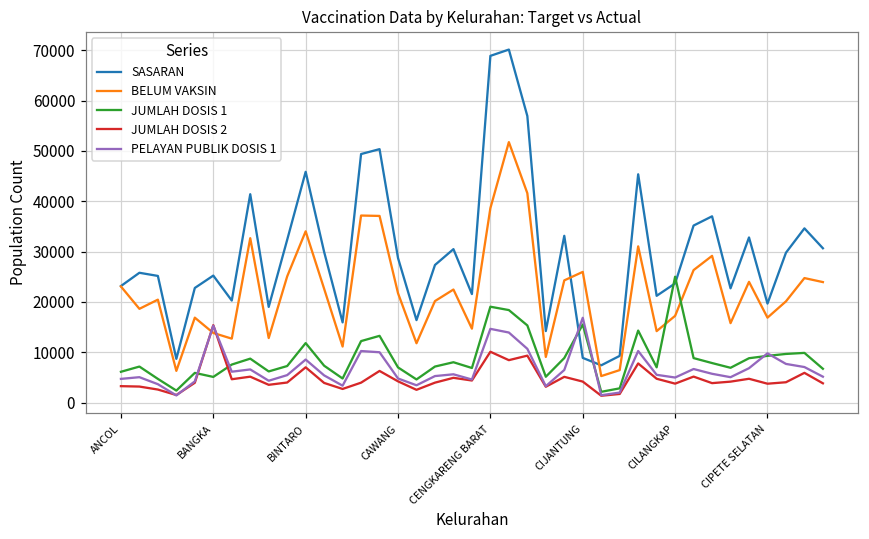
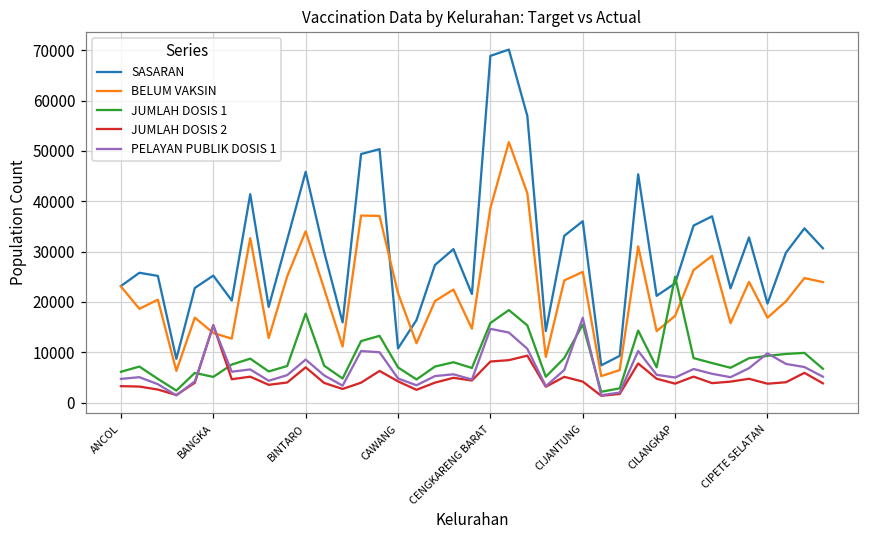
  {
    "SASARAN": {
      "BANGKA": 25000,
      "BINTARO": 46000,
-     "CAWANG": 29000,
+     "CAWANG": 11000,
      "CENGKARENG BARAT": 69000,
-     "CIJANTUNG": 9000,
+     "CIJANTUNG": 36000,
      "CILANGKAP": 24000,
      "CIPETE SELATAN": 20000
    },
    "BELUM VAKSIN": {
      "BANGKA": 14000,
      "BINTARO": 34000,
      "CAWANG": 22000,
      "CENGKARENG BARAT": 39000,
      "CIJANTUNG": 26000,
      "CILANGKAP": 17000,
      "CIPETE SELATAN": 17000
    },
    "JUMLAH DOSIS 1": {
      "ANCOL": 6000,
      "BANGKA": 5000,
-     "BINTARO": 12000,
+     "BINTARO": 18000,
      "CAWANG": 7000,
-     "CENGKARENG BARAT": 19000,
+     "CENGKARENG BARAT": 16000,
      "CIJANTUNG": 16000,
      "CILANGKAP": 25000
    },
    "JUMLAH DOSIS 2": {
      "ANCOL": 3000,
      "BINTARO": 7000,
      "CAWANG": 4000,
-     "CENGKARENG BARAT": 10000,
+     "CENGKARENG BARAT": 8000,
      "CIJANTUNG": 4000,
      "CILANGKAP": 4000,
      "CIPETE SELATAN": 4000
    },
    "PELAYAN PUBLIK DOSIS 1": {
      "ANCOL": 5000,
      "BINTARO": 9000,
      "CAWANG": 5000,
      "CENGKARENG BARAT": 15000,
      "CIJANTUNG": 17000,
      "CILANGKAP": 5000
    }
  }
